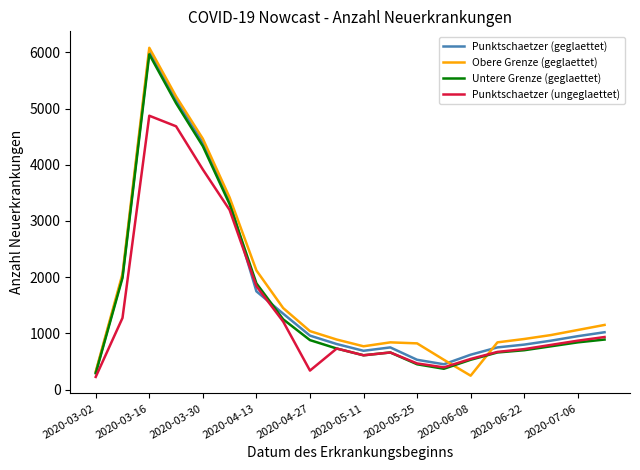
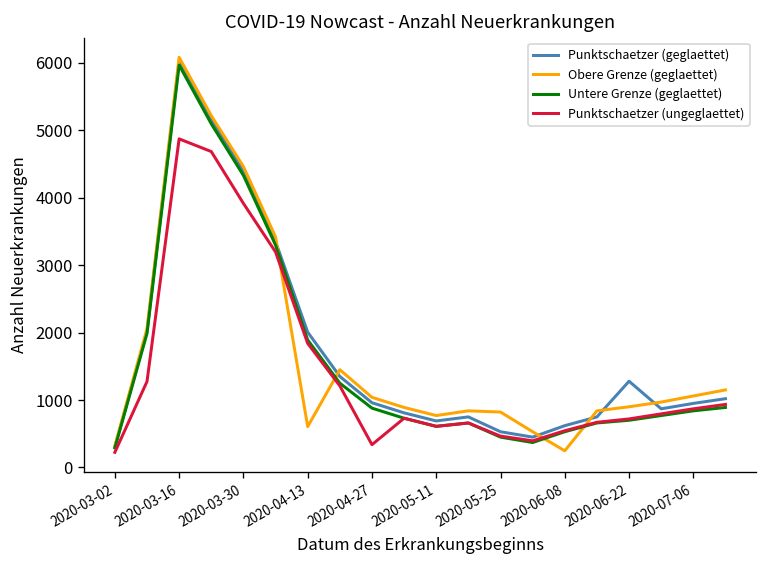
  {
    "Punktschaetzer (geglaettet)": {
      "2020-03-16": 6000,
      "2020-03-30": 4400,
-     "2020-04-13": 1700,
+     "2020-04-13": 2000,
      "2020-04-27": 1000,
      "2020-05-11": 700,
      "2020-05-25": 500,
      "2020-06-08": 600,
-     "2020-06-22": 800,
+     "2020-06-22": 1300,
      "2020-07-06": 1000
    },
    "Obere Grenze (geglaettet)": {
      "2020-03-16": 6100,
      "2020-03-30": 4500,
-     "2020-04-13": 2100,
+     "2020-04-13": 600,
      "2020-04-27": 1000,
      "2020-05-11": 800,
      "2020-05-25": 800,
      "2020-06-08": 200,
      "2020-06-22": 900,
      "2020-07-06": 1100
    },
    "Untere Grenze (geglaettet)": {
      "2020-03-16": 6000,
      "2020-03-30": 4300,
      "2020-04-13": 1900,
      "2020-04-27": 900
    },
    "Punktschaetzer (ungeglaettet)": {
      "2020-03-02": 200,
      "2020-03-16": 4900,
      "2020-03-30": 3900,
      "2020-04-13": 1800,
      "2020-04-27": 300
    }
  }
